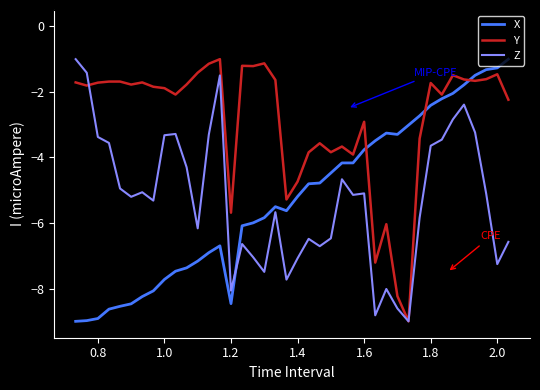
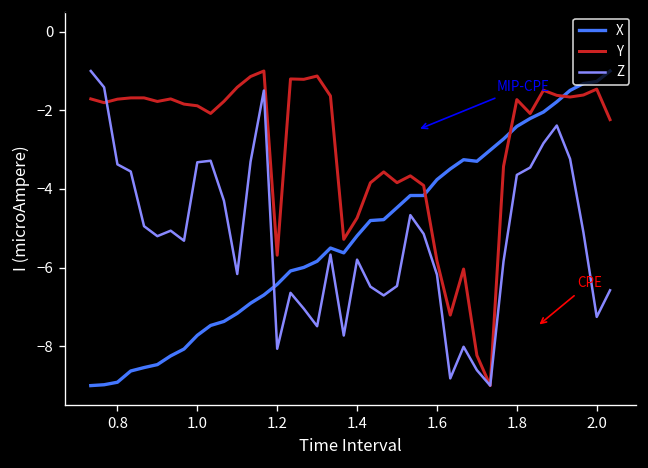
  {
    "X": {
      "0.8": -8.9,
      "1.0": -7.7,
-     "1.2": -8.5,
+     "1.2": -6.4,
      "1.4": -5.2,
      "1.6": -3.8,
      "1.8": -2.4,
      "2.0": -1.3
    },
    "Y": {
      "0.8": -1.7,
      "1.0": -1.9,
      "1.2": -5.7,
      "1.4": -4.7,
-     "1.6": -2.9,
+     "1.6": -5.8,
      "1.8": -1.7,
      "2.0": -1.5
    },
    "Z": {
      "0.8": -3.4,
      "1.0": -3.3,
      "1.2": -8.1,
-     "1.4": -7.1,
-     "1.6": -5.1,
+     "1.4": -5.8,
+     "1.6": -6.2,
      "1.8": -3.6,
      "2.0": -7.3
    }
  }
